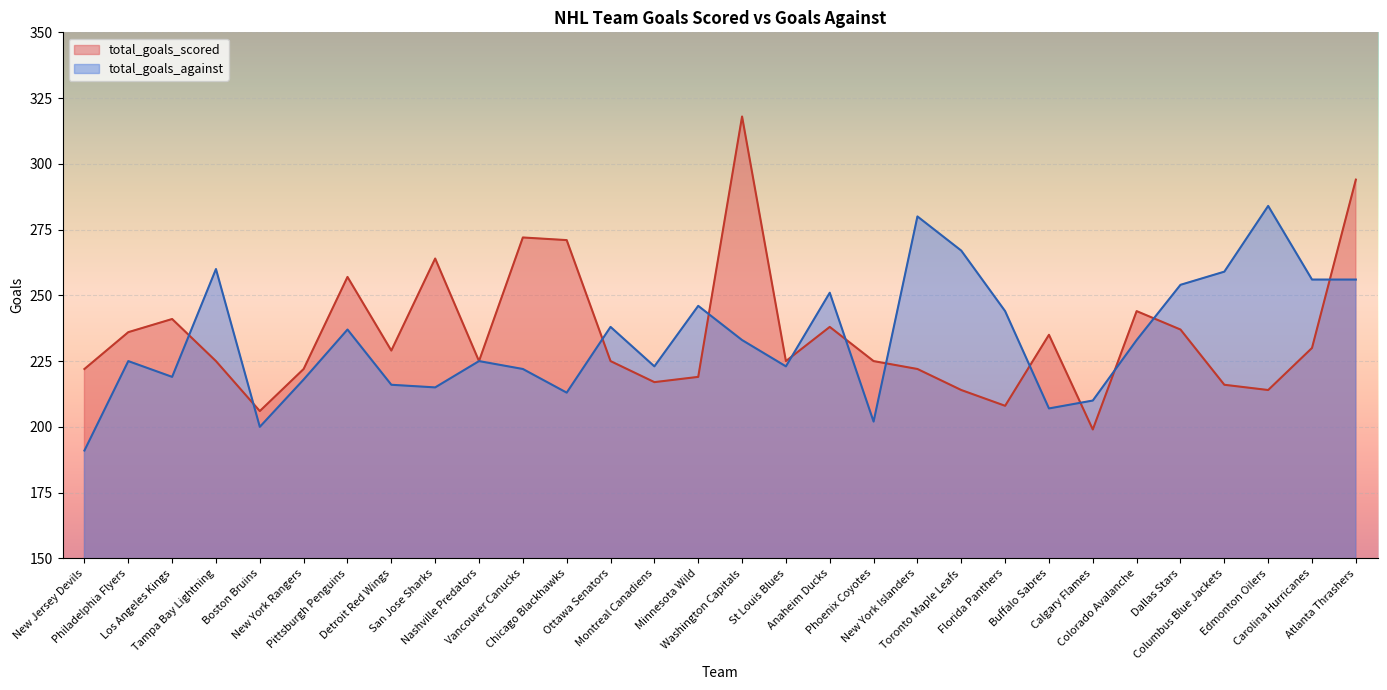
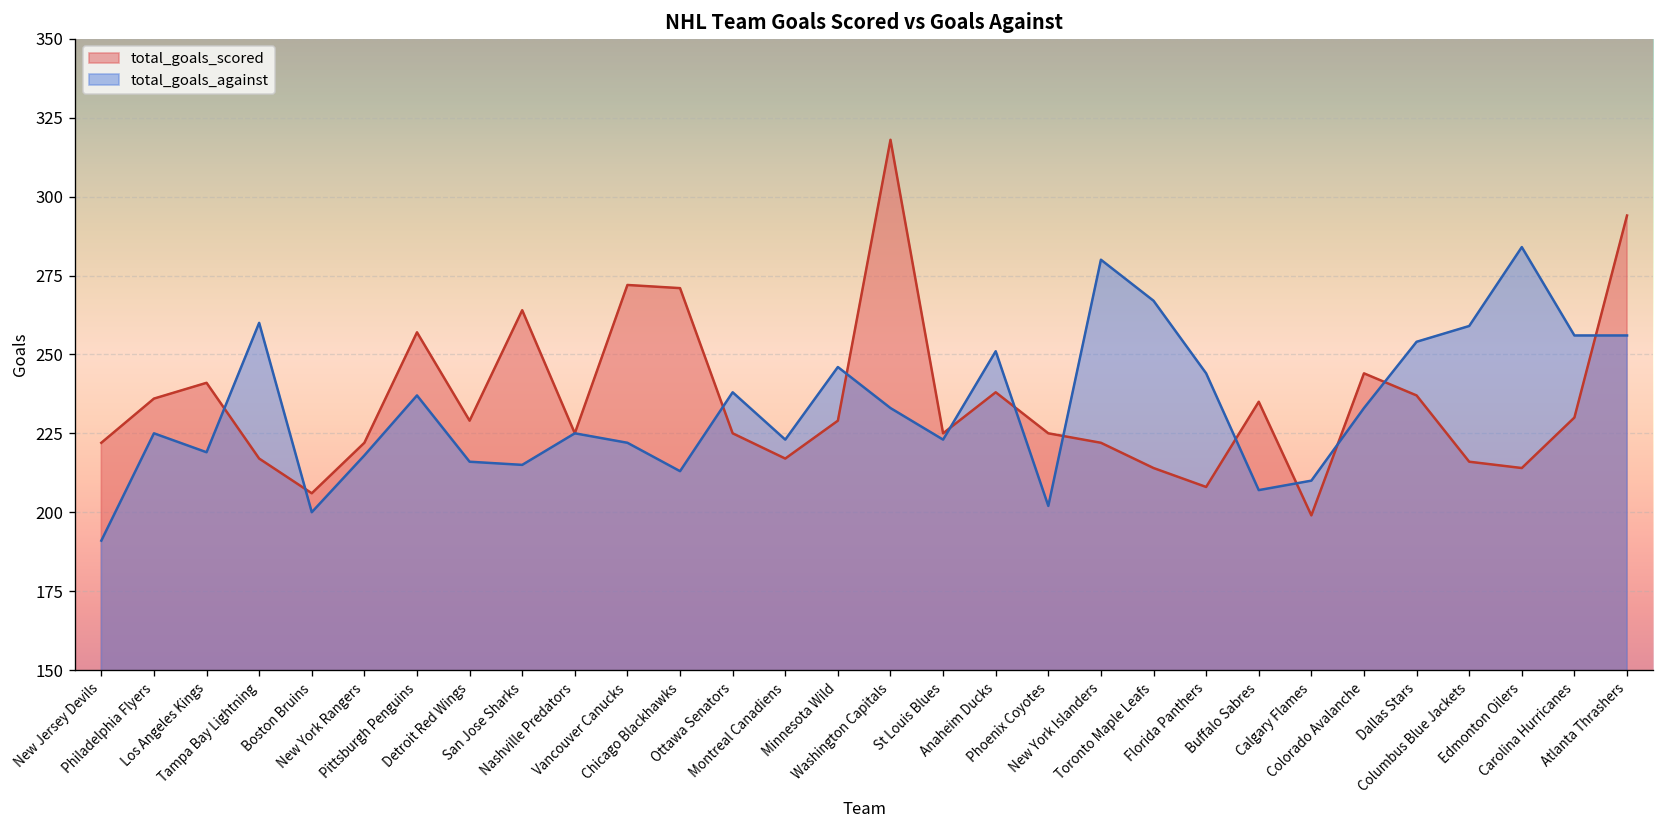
  {
    "total_goals_scored": {
      "New Jersey Devils": 222,
      "Philadelphia Flyers": 236,
      "Los Angeles Kings": 241,
-     "Tampa Bay Lightning": 225,
+     "Tampa Bay Lightning": 217,
      "Boston Bruins": 206,
      "New York Rangers": 222,
      "Pittsburgh Penguins": 257,
      "Detroit Red Wings": 229,
      "San Jose Sharks": 264,
      "Vancouver Canucks": 272,
      "Chicago Blackhawks": 271,
      "Ottawa Senators": 225,
      "Montreal Canadiens": 217,
-     "Minnesota Wild": 219,
+     "Minnesota Wild": 229,
      "Washington Capitals": 318,
      "St Louis Blues": 225,
      "Anaheim Ducks": 238,
      "Phoenix Coyotes": 225,
      "New York Islanders": 222,
      "Toronto Maple Leafs": 214,
      "Florida Panthers": 208,
      "Buffalo Sabres": 235,
      "Calgary Flames": 199,
      "Colorado Avalanche": 244,
      "Dallas Stars": 237,
      "Columbus Blue Jackets": 216,
      "Edmonton Oilers": 214,
      "Carolina Hurricanes": 230,
      "Atlanta Thrashers": 294
    },
    "total_goals_against": {
      "New Jersey Devils": 191,
      "Philadelphia Flyers": 225,
      "Los Angeles Kings": 219,
      "Tampa Bay Lightning": 260,
      "Boston Bruins": 200,
      "New York Rangers": 218,
      "Pittsburgh Penguins": 237,
      "Detroit Red Wings": 216,
      "San Jose Sharks": 215,
      "Vancouver Canucks": 222,
      "Chicago Blackhawks": 213,
      "Ottawa Senators": 238,
      "Montreal Canadiens": 223,
      "Minnesota Wild": 246,
      "Washington Capitals": 233,
      "St Louis Blues": 223,
      "Anaheim Ducks": 251,
      "Phoenix Coyotes": 202,
      "New York Islanders": 280,
      "Toronto Maple Leafs": 267,
      "Florida Panthers": 244,
      "Buffalo Sabres": 207,
      "Calgary Flames": 210,
      "Colorado Avalanche": 233,
      "Dallas Stars": 254,
      "Columbus Blue Jackets": 259,
      "Edmonton Oilers": 284,
      "Carolina Hurricanes": 256,
      "Atlanta Thrashers": 256
    }
  }
